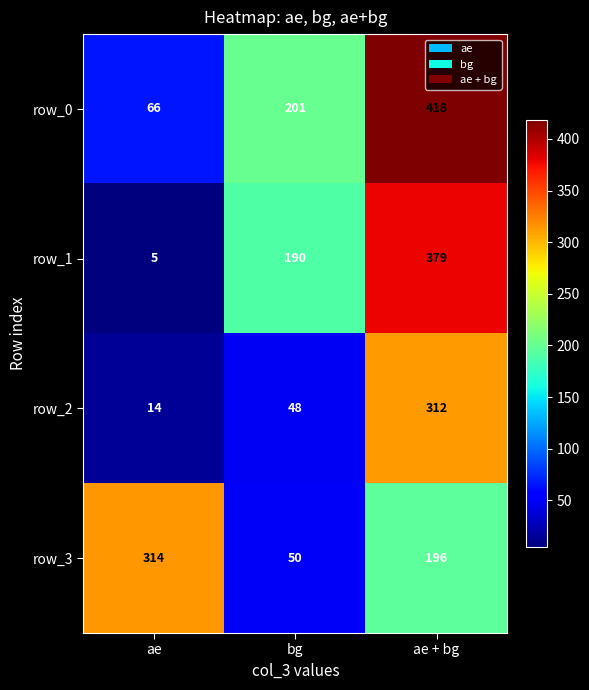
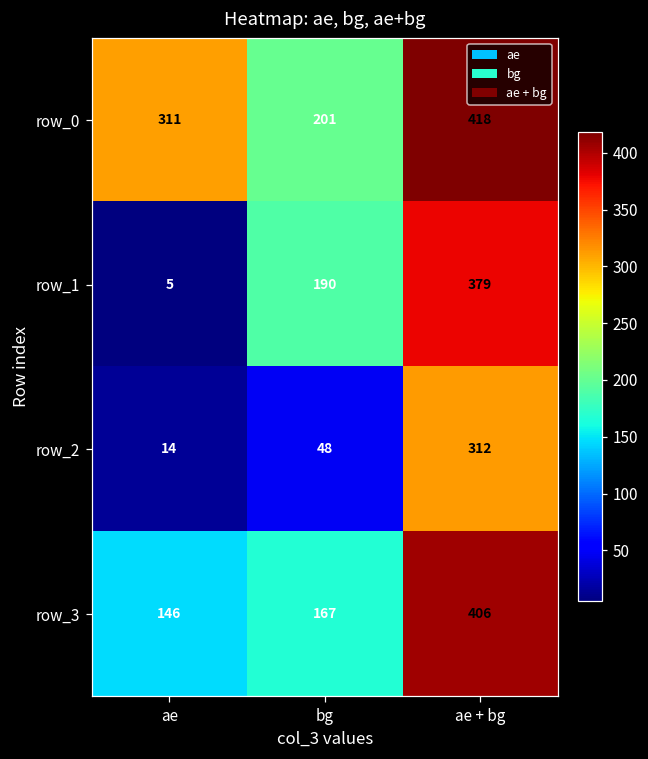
  {
    "row_0": {
-     "ae": 66,
+     "ae": 311,
      "bg": 201,
      "ae + bg": 418
    },
    "row_1": {
      "ae": 5,
      "bg": 190,
      "ae + bg": 379
    },
    "row_2": {
      "ae": 14,
      "bg": 48,
      "ae + bg": 312
    },
    "row_3": {
-     "ae": 314,
-     "bg": 50,
-     "ae + bg": 196
+     "ae": 146,
+     "bg": 167,
+     "ae + bg": 406
    }
  }
